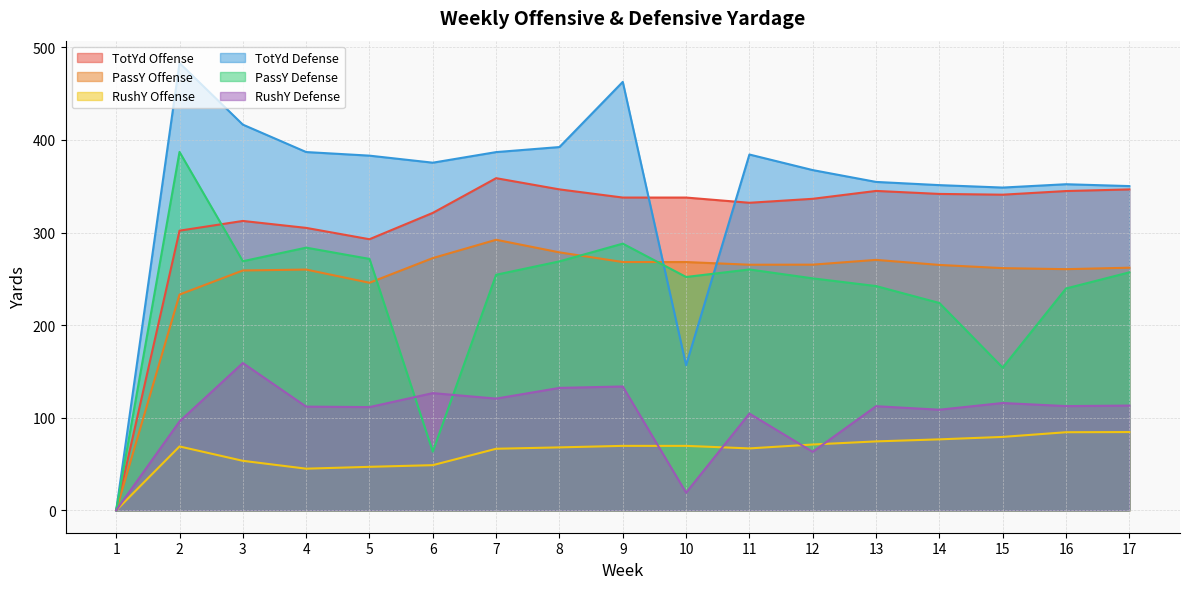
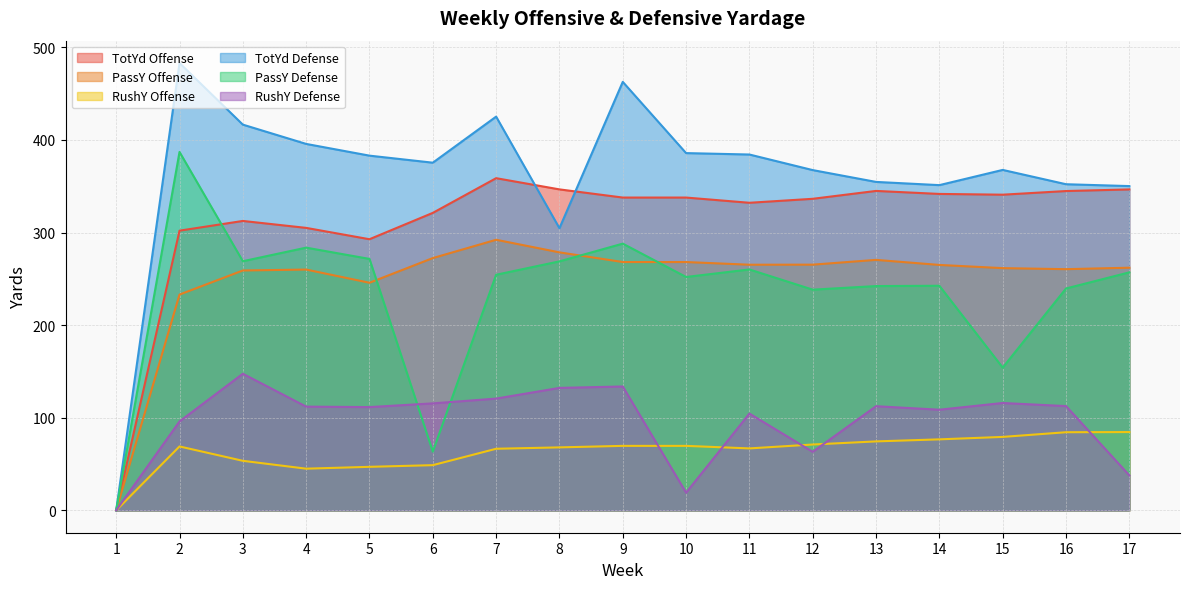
  {
    "TotYd Defense": {
      "3": 420,
-     "4": 390,
+     "4": 400,
      "5": 380,
      "6": 380,
-     "7": 390,
-     "8": 390,
+     "7": 430,
+     "8": 300,
      "9": 460,
-     "10": 160,
+     "10": 390,
      "11": 380,
      "12": 370,
      "13": 350,
      "14": 350,
-     "15": 350,
+     "15": 370,
      "16": 350,
      "17": 350
    },
    "PassY Defense": {
      "2": 390,
      "3": 270,
      "4": 280,
      "5": 270,
      "6": 60,
      "7": 250,
      "8": 270,
      "9": 290,
      "10": 250,
      "11": 260,
-     "12": 250,
+     "12": 240,
      "13": 240,
-     "14": 220,
+     "14": 240,
      "15": 150,
      "16": 240,
      "17": 260
    },
    "RushY Defense": {
      "2": 100,
-     "3": 160,
+     "3": 150,
      "4": 110,
      "5": 110,
-     "6": 130,
+     "6": 120,
      "7": 120,
      "8": 130,
      "9": 130,
      "10": 20,
      "11": 100,
      "12": 60,
      "13": 110,
      "14": 110,
      "15": 120,
      "16": 110,
-     "17": 110
+     "17": 40
    }
  }
